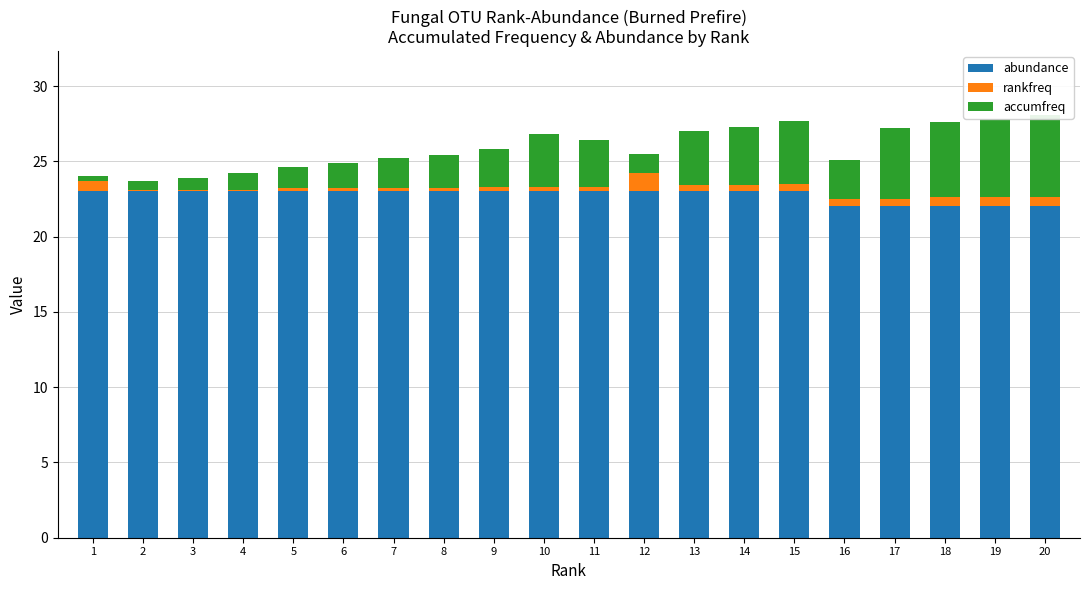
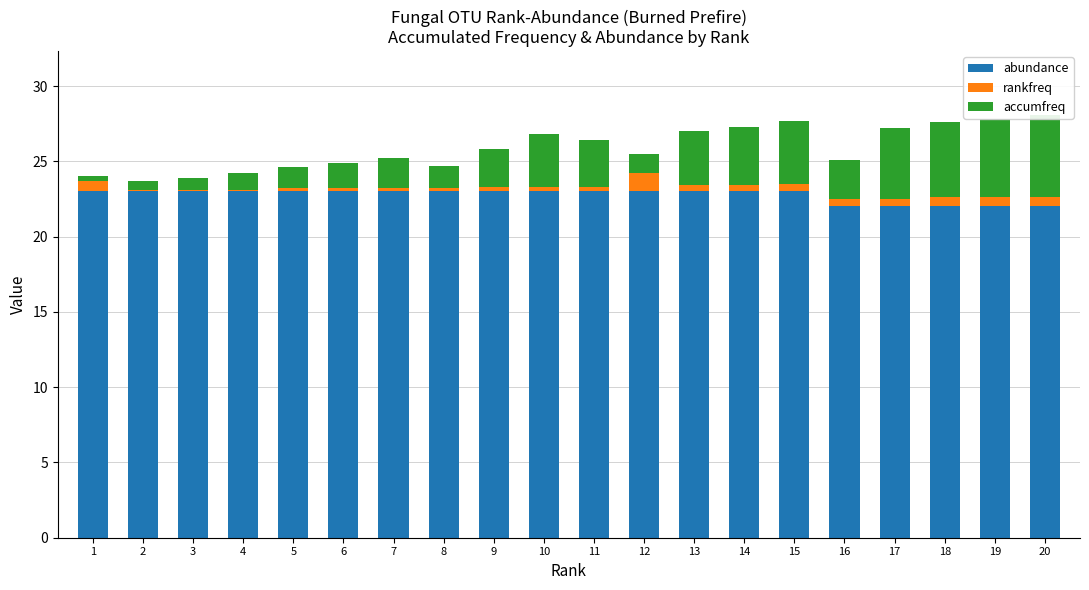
  {
    "abundance": {
      "1": 23.0,
      "2": 23.0,
      "3": 23.0,
      "4": 23.0,
      "5": 23.0,
      "6": 23.0,
      "7": 23.0,
      "8": 23.0,
      "9": 23.0,
      "10": 23.0,
      "11": 23.0,
      "12": 23.0,
      "13": 23.0,
      "14": 23.0,
      "15": 23.0,
      "16": 22.0,
      "17": 22.0,
      "18": 22.0,
      "19": 22.0,
      "20": 22.0
    },
    "rankfreq": {
      "1": 0.7,
      "5": 0.2,
      "6": 0.2,
      "7": 0.2,
      "8": 0.2,
      "9": 0.3,
      "10": 0.3,
      "11": 0.3,
      "12": 1.2,
      "13": 0.4,
      "14": 0.4,
      "15": 0.5,
      "16": 0.5,
      "17": 0.5,
      "18": 0.6,
      "19": 0.6,
      "20": 0.6
    },
    "accumfreq": {
      "1": 0.3,
      "2": 0.6,
      "3": 0.8,
      "4": 1.1,
      "5": 1.4,
      "6": 1.7,
      "7": 2.0,
-     "8": 2.2,
+     "8": 1.5,
      "9": 2.5,
      "10": 3.5,
      "11": 3.1,
      "12": 1.3,
      "13": 3.6,
      "14": 3.9,
      "15": 4.2,
      "16": 2.6,
      "17": 4.7,
      "18": 5.0,
      "19": 5.2
    }
  }
